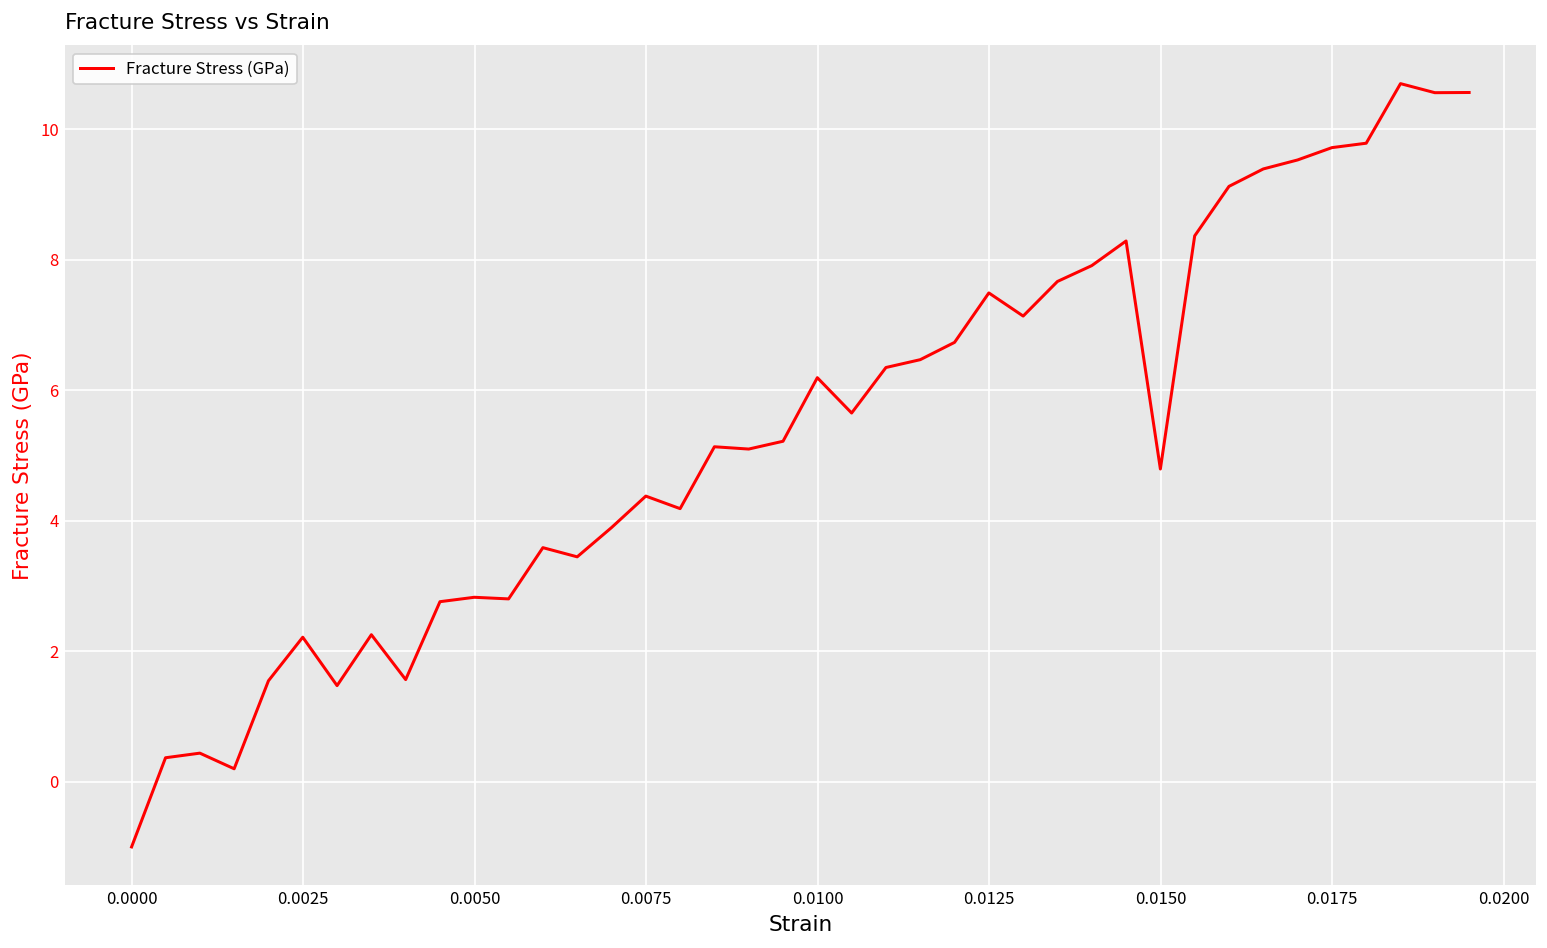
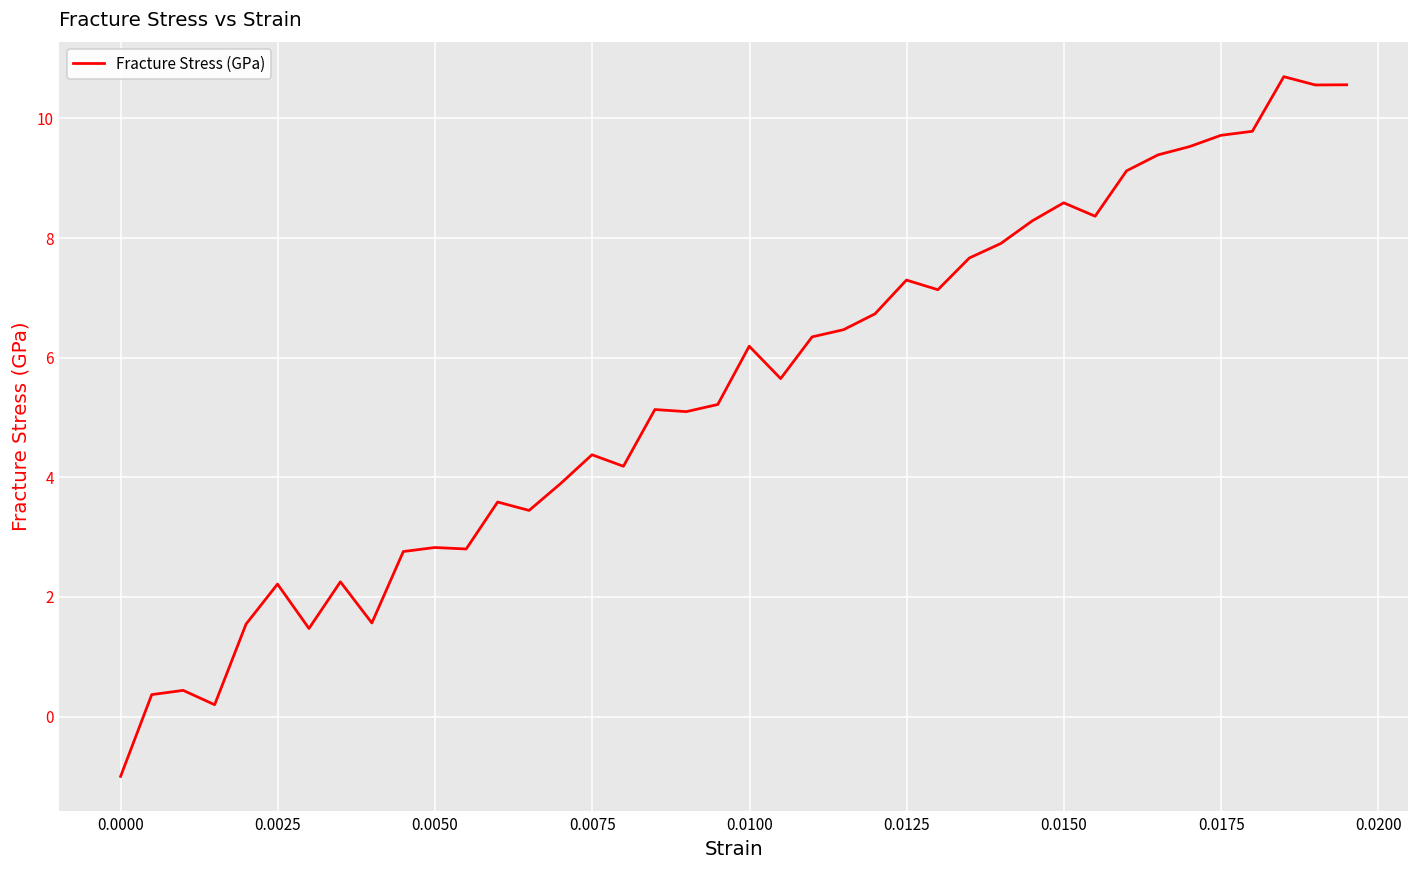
  {
    "0.0000": -1.0,
    "0.0025": 2.2,
    "0.0050": 2.8,
    "0.0075": 4.4,
    "0.0100": 6.2,
-   "0.0125": 7.5,
-   "0.0150": 4.8,
+   "0.0125": 7.3,
+   "0.0150": 8.6,
    "0.0175": 9.7
  }
